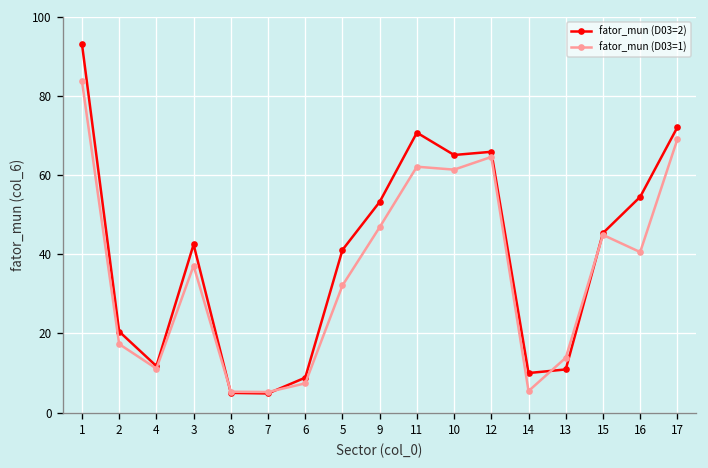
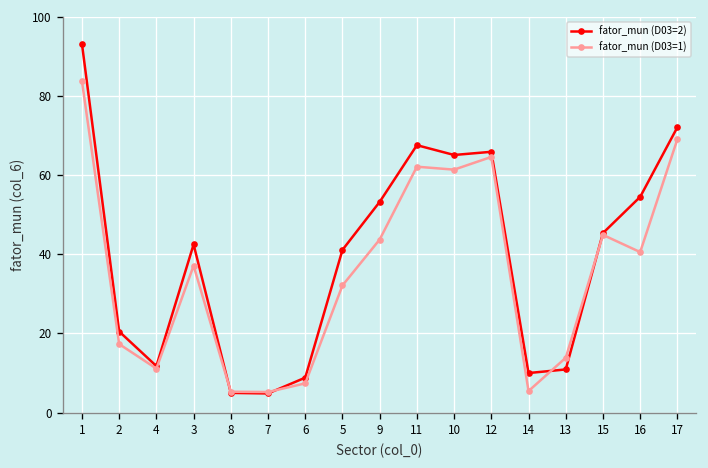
  {
    "fator_mun (D03=2)": {
      "1": 93,
      "2": 20,
      "3": 42,
      "6": 9,
      "5": 41,
      "9": 53,
-     "11": 71,
+     "11": 68,
      "10": 65,
      "12": 66,
      "14": 10,
      "13": 11,
      "16": 55,
      "17": 72
    },
    "fator_mun (D03=1)": {
      "1": 84,
      "2": 17,
      "3": 37,
      "6": 7,
      "5": 32,
-     "9": 47,
+     "9": 44,
      "11": 62,
      "10": 61,
      "12": 65,
      "14": 5,
      "13": 14,
      "16": 41,
      "17": 69
    }
  }
